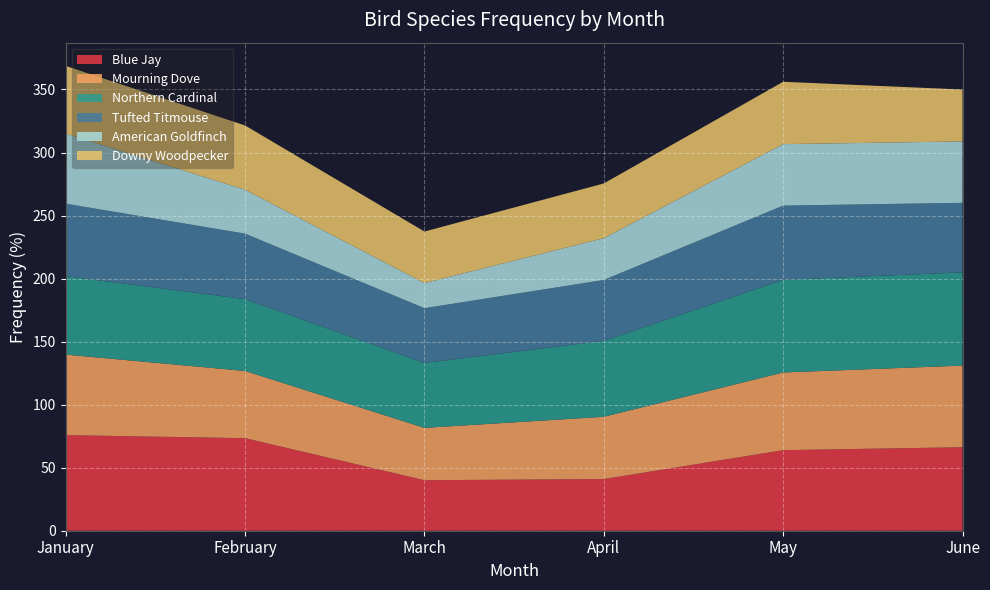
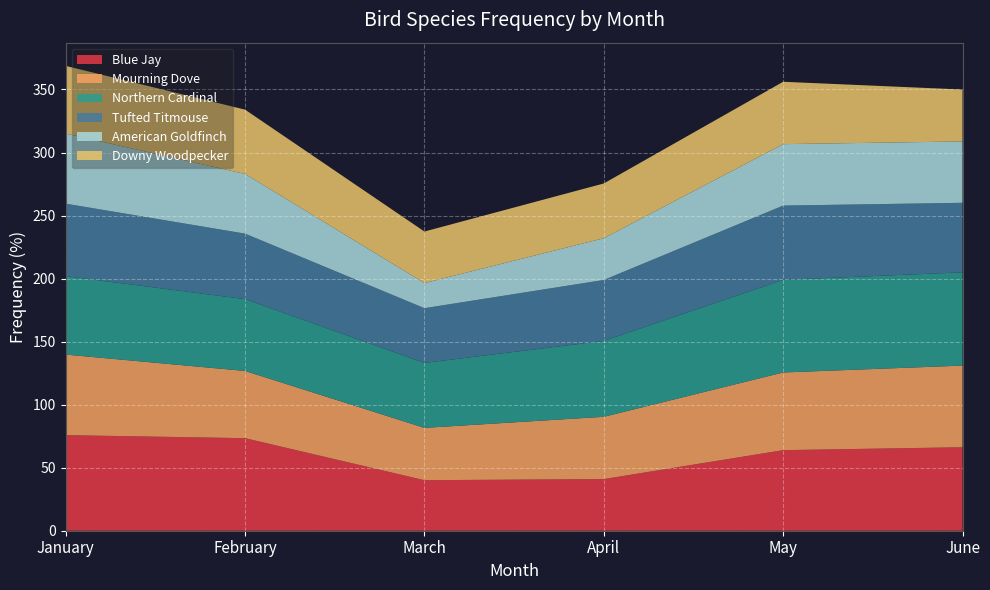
  {
    "Blue Jay": {
      "January": 76,
      "February": 73,
      "March": 40,
      "April": 41,
      "May": 64,
      "June": 66
    },
    "American Goldfinch": {
      "January": 56,
-     "February": 35,
+     "February": 47,
      "March": 20,
      "April": 33,
      "May": 49,
      "June": 49
    }
  }
